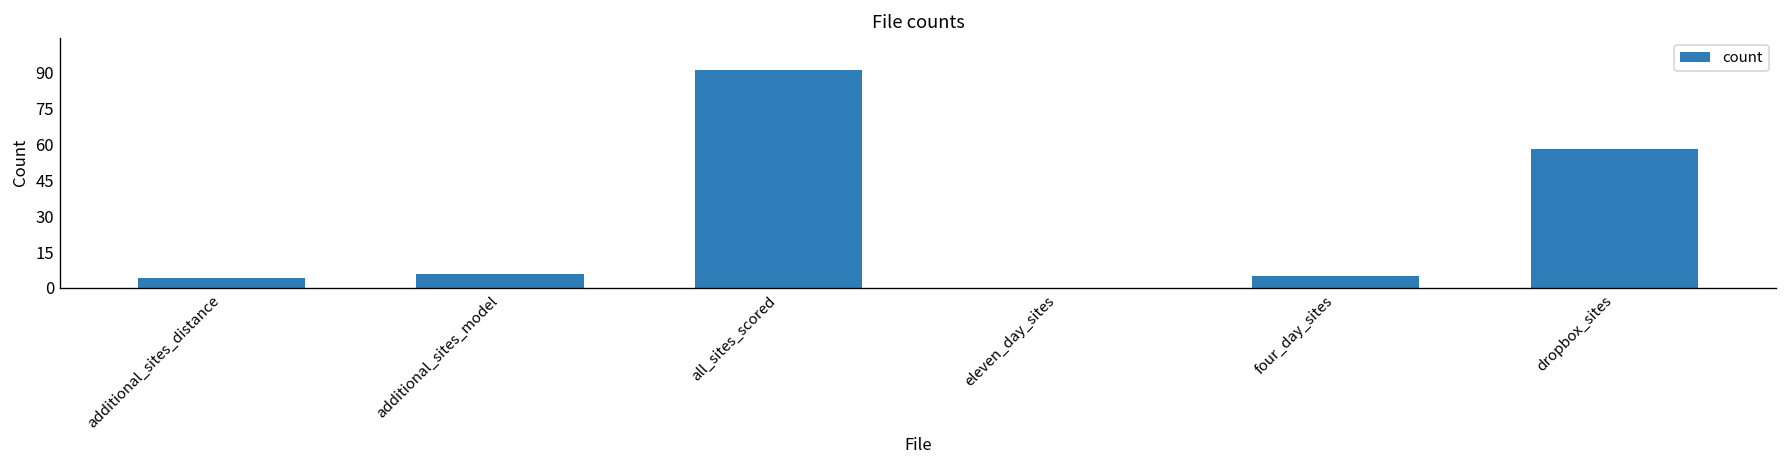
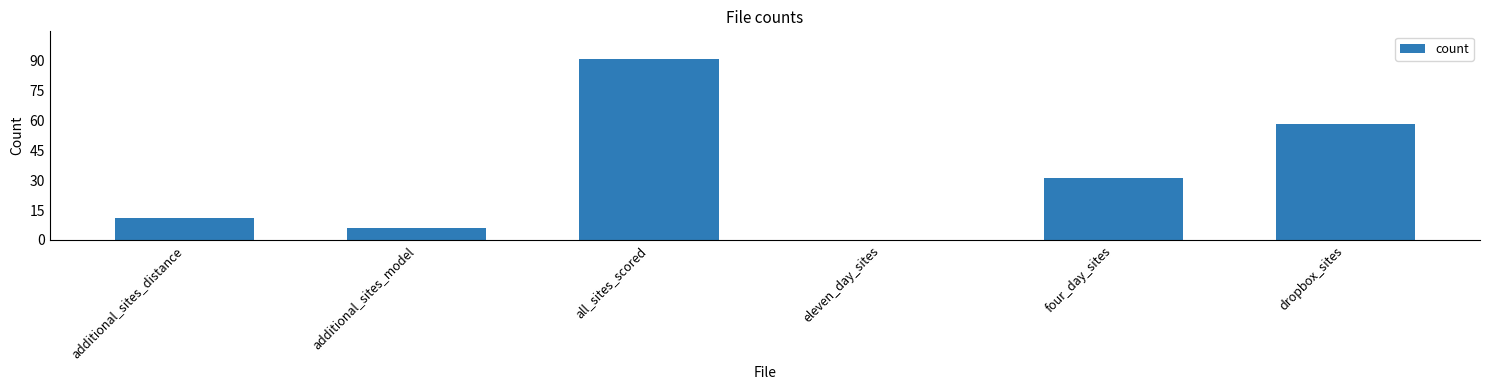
  {
-   "additional_sites_distance": 4,
+   "additional_sites_distance": 11,
    "additional_sites_model": 6,
    "all_sites_scored": 91,
    "eleven_day_sites": 0,
-   "four_day_sites": 5,
+   "four_day_sites": 31,
    "dropbox_sites": 58
  }
